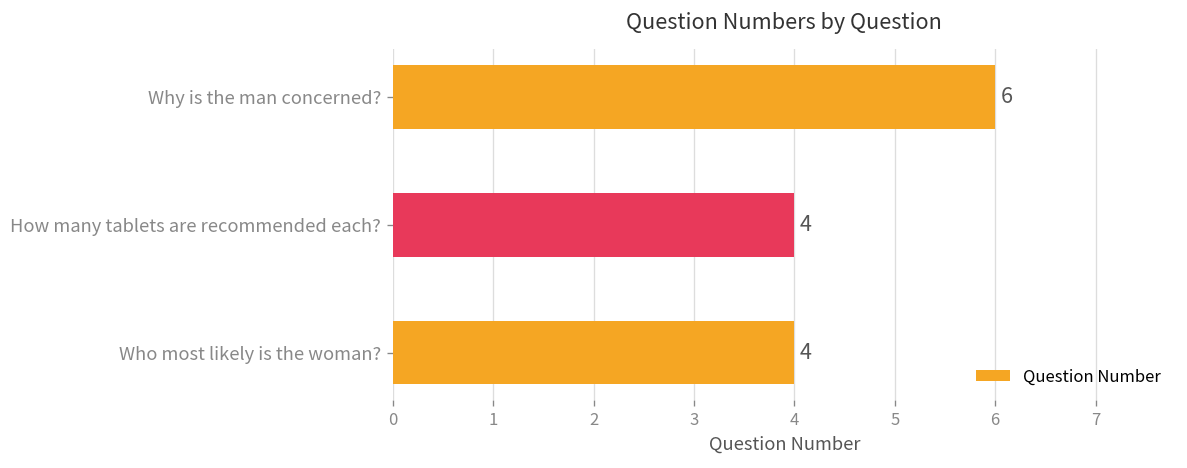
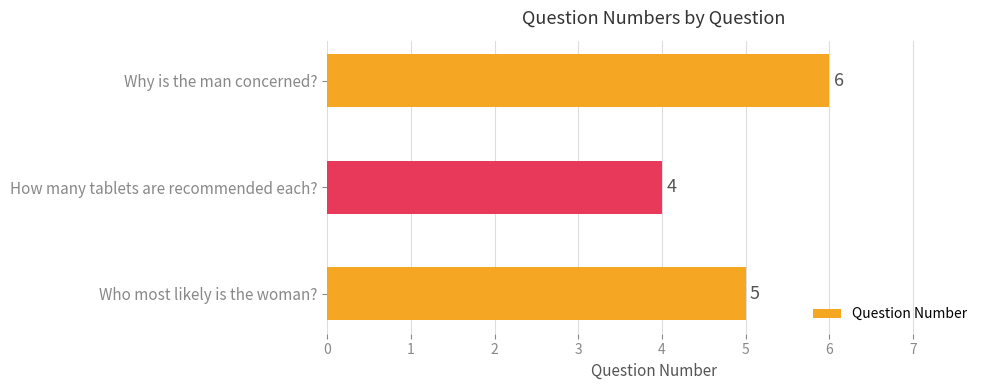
  {
    "Why is the man concerned?": 6,
    "How many tablets are recommended each?": 4,
-   "Who most likely is the woman?": 4
+   "Who most likely is the woman?": 5
  }
